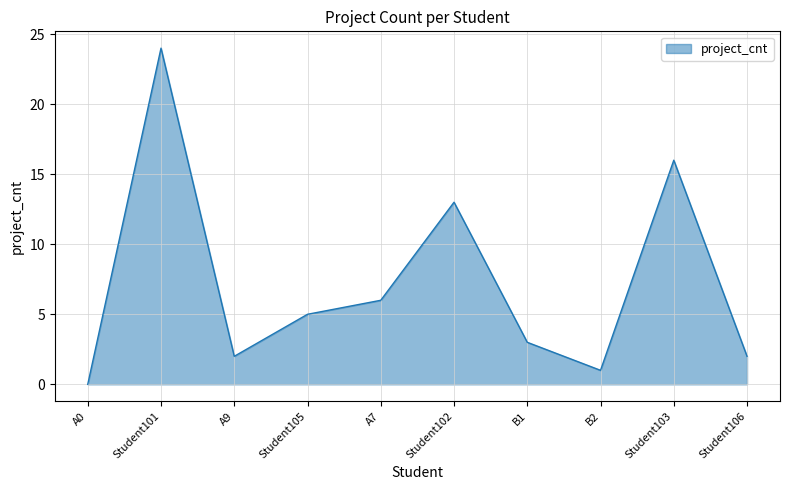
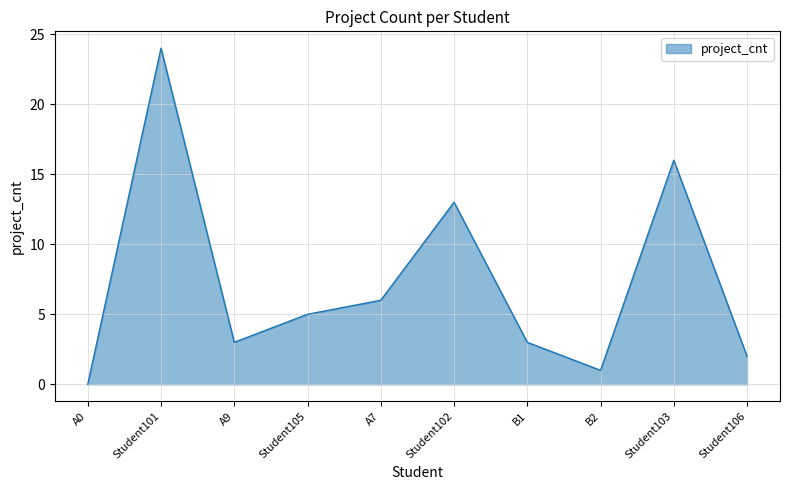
  {
    "A0": 0,
    "Student101": 24,
-   "A9": 2,
+   "A9": 3,
    "Student105": 5,
    "A7": 6,
    "Student102": 13,
    "B1": 3,
    "B2": 1,
    "Student103": 16,
    "Student106": 2
  }
